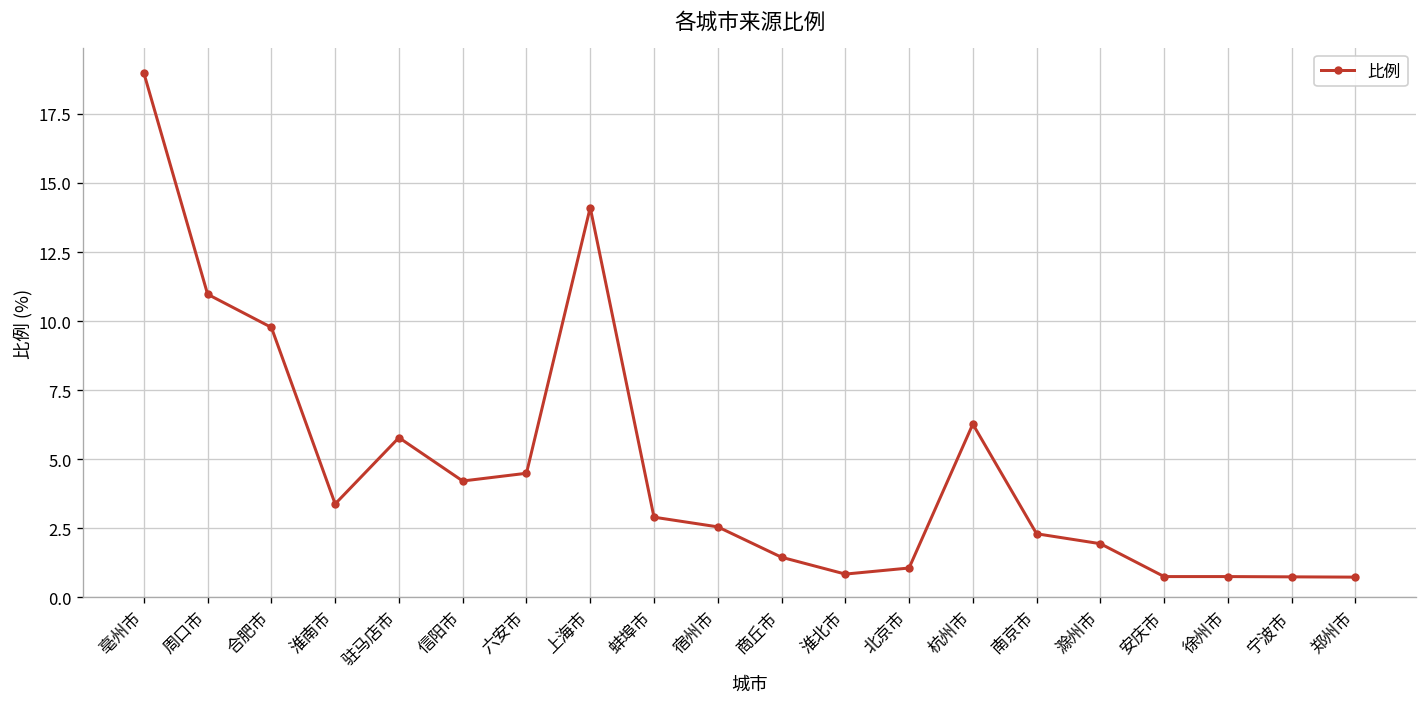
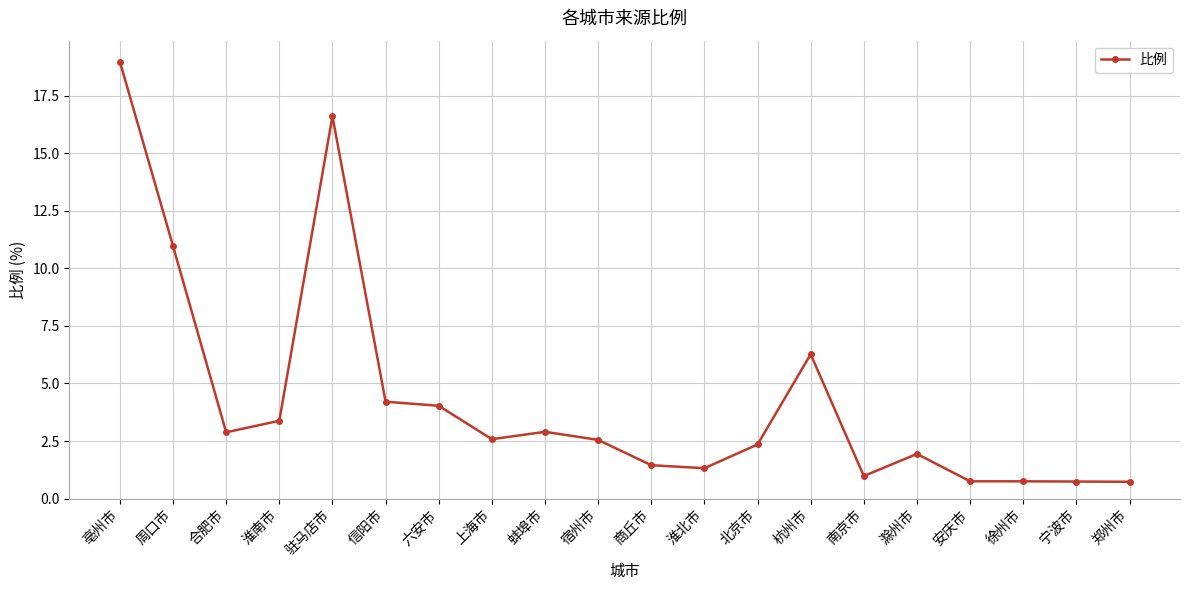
  {
    "亳州市": 19.0,
    "周口市": 11.0,
-   "合肥市": 9.8,
+   "合肥市": 2.9,
    "淮南市": 3.4,
-   "驻马店市": 5.8,
+   "驻马店市": 16.6,
    "信阳市": 4.2,
-   "六安市": 4.5,
-   "上海市": 14.1,
+   "六安市": 4.0,
+   "上海市": 2.6,
    "蚌埠市": 2.9,
    "宿州市": 2.6,
    "商丘市": 1.5,
-   "淮北市": 0.8,
-   "北京市": 1.1,
+   "淮北市": 1.3,
+   "北京市": 2.4,
    "杭州市": 6.3,
-   "南京市": 2.3,
+   "南京市": 1.0,
    "滁州市": 1.9,
    "安庆市": 0.8,
    "徐州市": 0.8,
    "宁波市": 0.7,
    "郑州市": 0.7
  }
